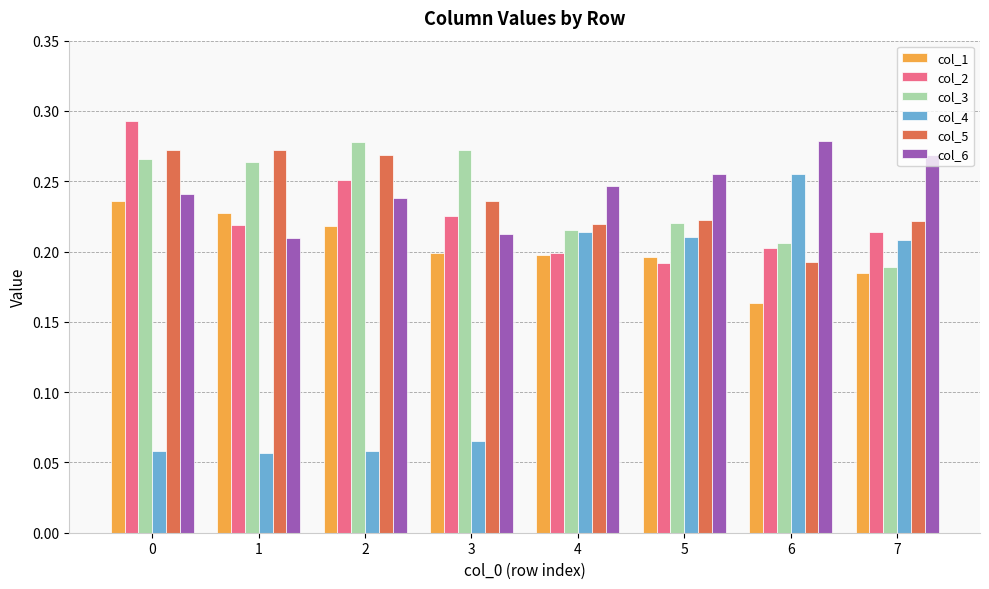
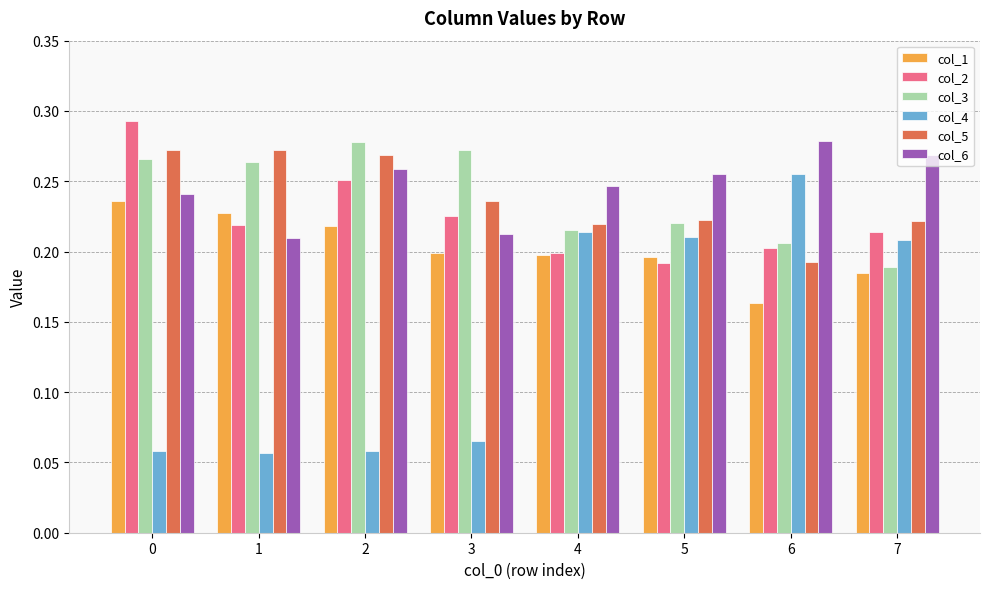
  {
    "col_1": {
      "0": 0.236,
      "1": 0.227,
      "2": 0.218,
      "3": 0.199,
      "4": 0.198,
      "5": 0.196,
      "6": 0.163,
      "7": 0.185
    },
    "col_2": {
      "0": 0.293,
      "1": 0.219,
      "2": 0.251,
      "3": 0.226,
      "4": 0.199,
      "5": 0.192,
      "6": 0.203,
      "7": 0.214
    },
    "col_3": {
      "0": 0.266,
      "1": 0.264,
      "2": 0.278,
      "3": 0.272,
      "4": 0.216,
      "5": 0.221,
      "6": 0.206,
      "7": 0.189
    },
    "col_4": {
      "0": 0.058,
      "1": 0.056,
      "2": 0.058,
      "3": 0.065,
      "4": 0.214,
      "5": 0.210,
      "6": 0.255,
      "7": 0.208
    },
    "col_5": {
      "0": 0.272,
      "1": 0.272,
      "2": 0.268,
      "3": 0.236,
      "4": 0.219,
      "5": 0.223,
      "6": 0.193,
      "7": 0.221
    },
    "col_6": {
      "0": 0.241,
      "1": 0.210,
-     "2": 0.238,
+     "2": 0.259,
      "3": 0.212,
      "4": 0.247,
      "5": 0.255,
      "6": 0.278
    }
  }
